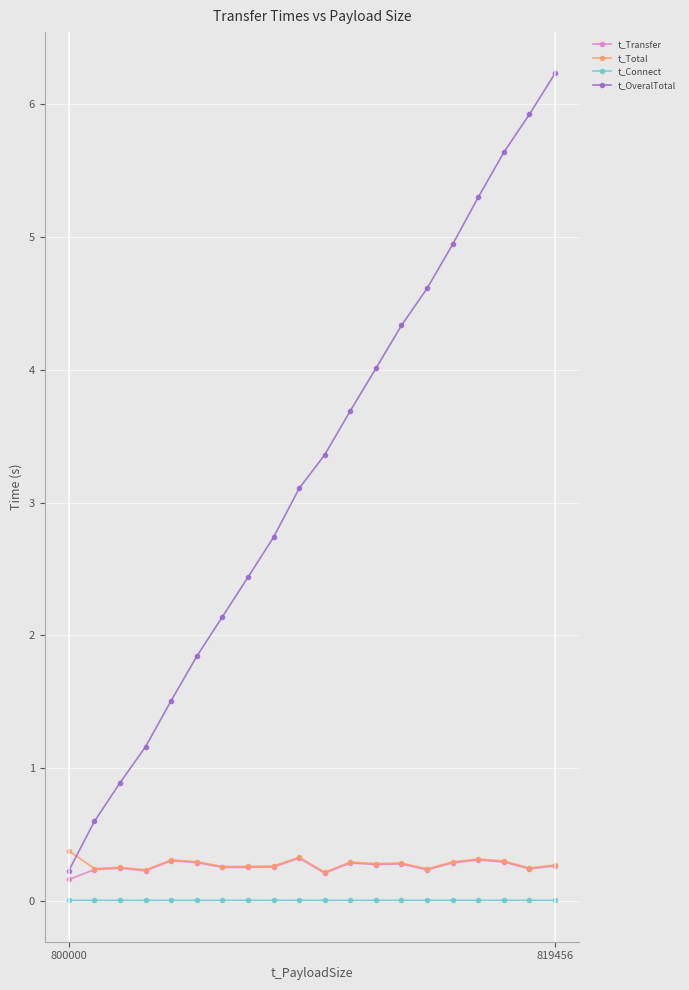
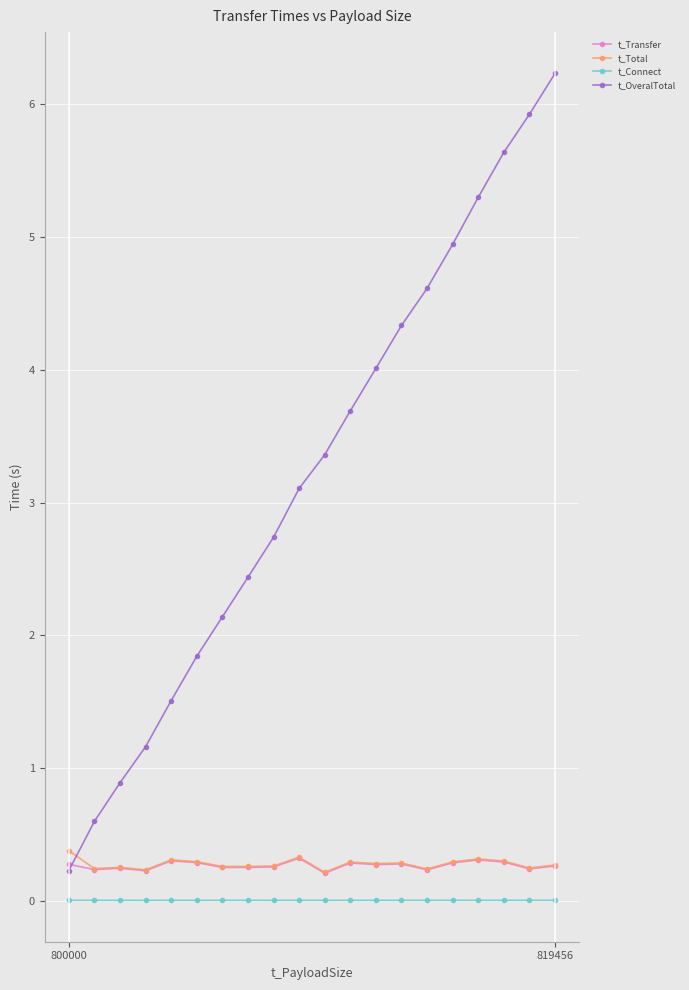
  {
    "t_Transfer": {
-     "800000": 0.16
+     "800000": 0.28
    },
    "t_Total": {
      "800000": 0.38
    },
    "t_Connect": {
      "800000": 0.01,
      "819456": 0.01
    },
    "t_OveralTotal": {
      "800000": 0.23,
      "819456": 6.23
    }
  }
